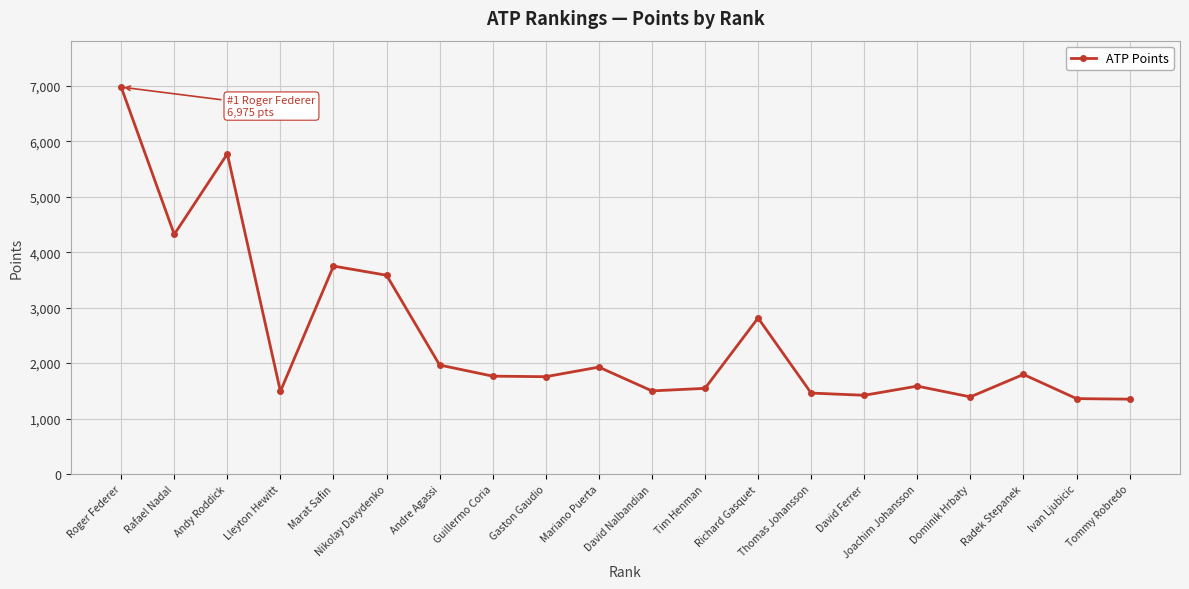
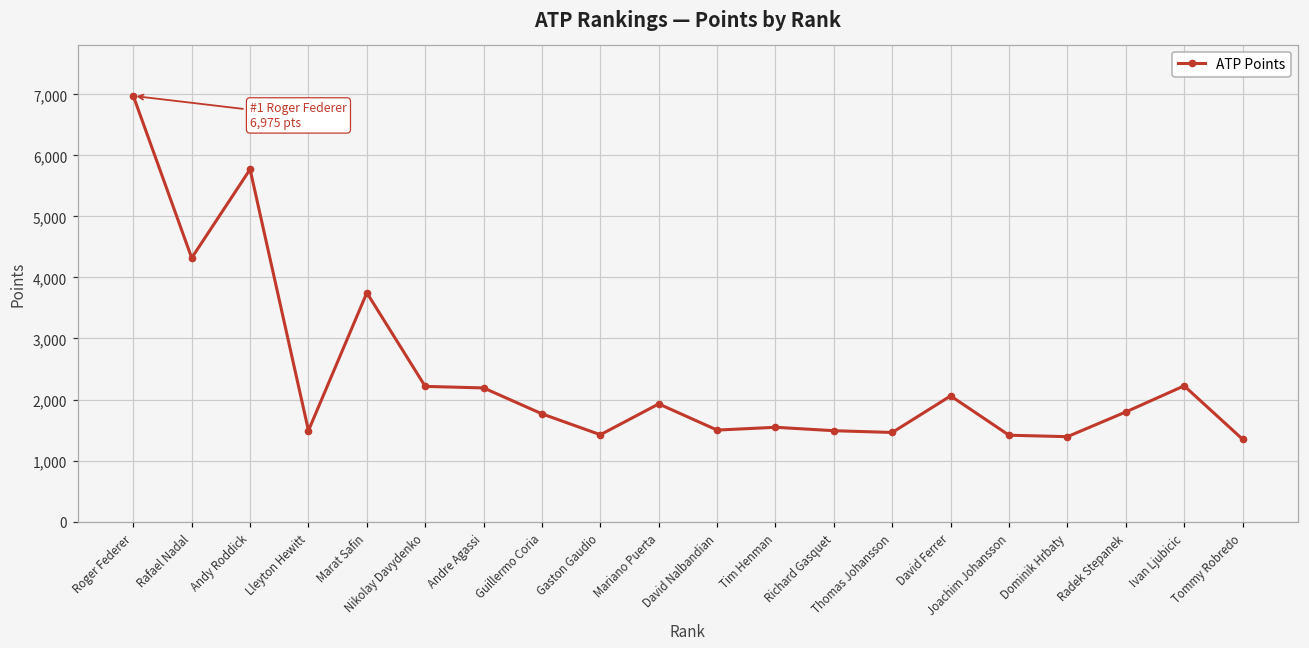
  {
    "Rafael Nadal": "4,300",
    "Andy Roddick": "5,800",
    "Lleyton Hewitt": "1,500",
    "Marat Safin": "3,700",
-   "Nikolay Davydenko": "3,600",
-   "Andre Agassi": "2,000",
+   "Nikolay Davydenko": "2,200",
+   "Andre Agassi": "2,200",
    "Guillermo Coria": "1,800",
-   "Gaston Gaudio": "1,800",
+   "Gaston Gaudio": "1,400",
    "Mariano Puerta": "1,900",
    "David Nalbandian": "1,500",
    "Tim Henman": "1,500",
-   "Richard Gasquet": "2,800",
+   "Richard Gasquet": "1,500",
    "Thomas Johansson": "1,500",
-   "David Ferrer": "1,400",
-   "Joachim Johansson": "1,600",
+   "David Ferrer": "2,100",
+   "Joachim Johansson": "1,400",
    "Dominik Hrbaty": "1,400",
    "Radek Stepanek": "1,800",
-   "Ivan Ljubicic": "1,400",
+   "Ivan Ljubicic": "2,200",
    "Tommy Robredo": "1,400"
  }
